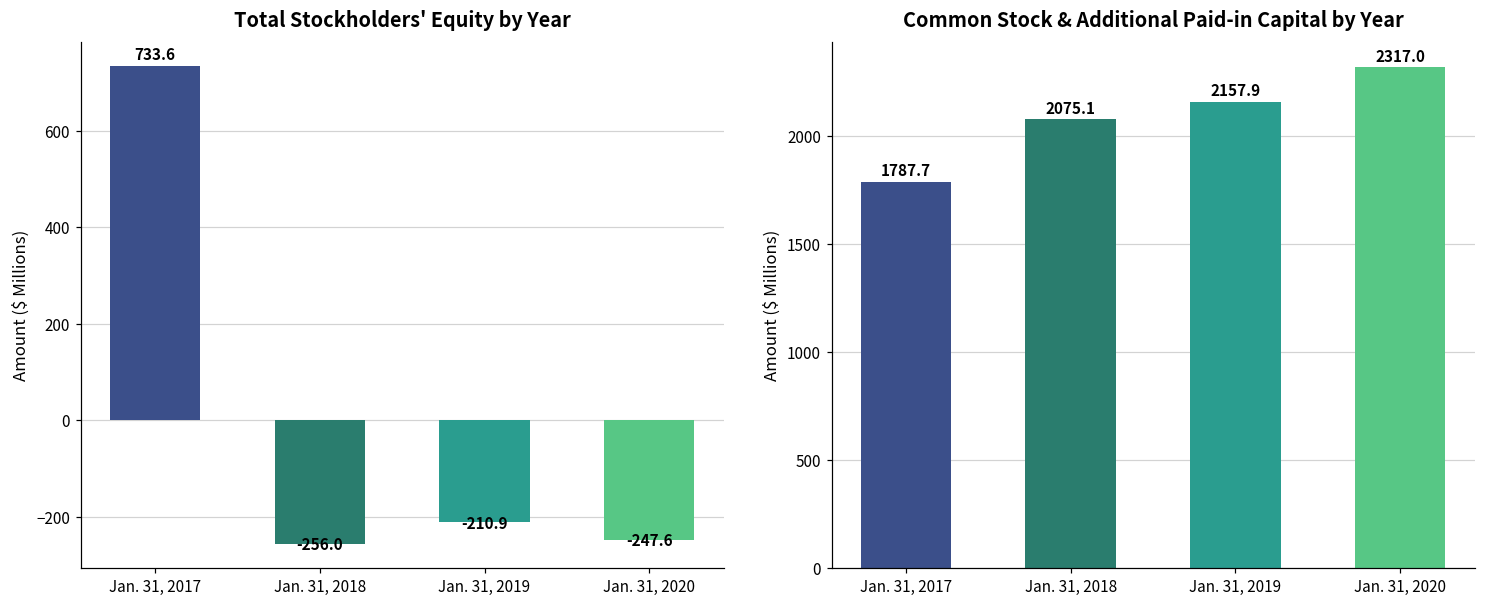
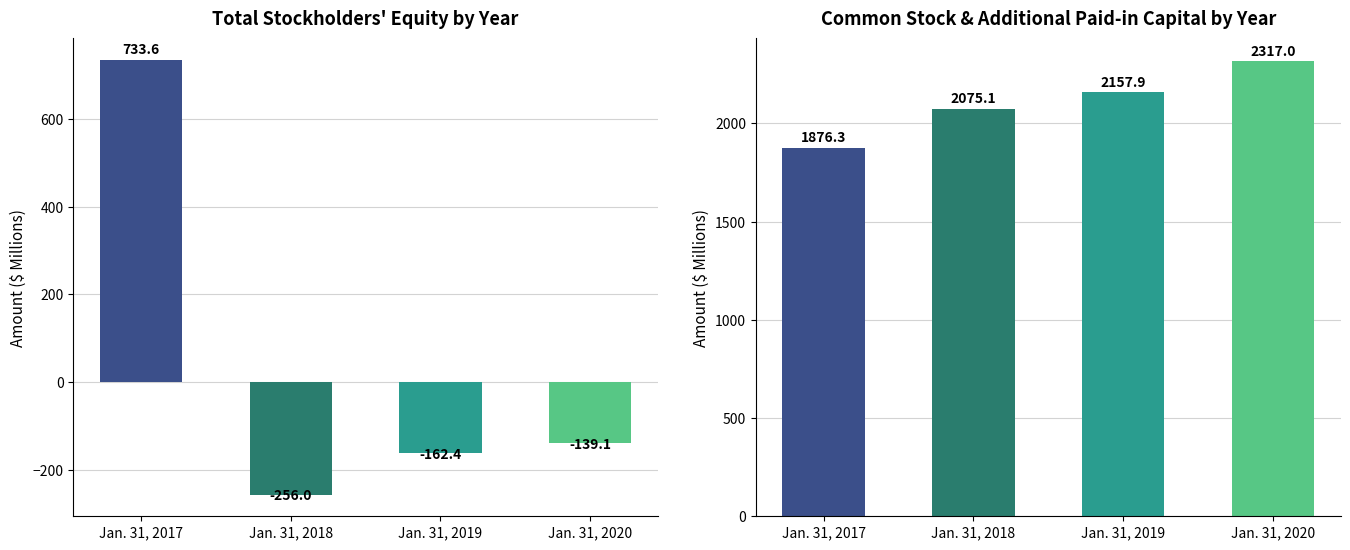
  {
    "Total Stockholders' Equity by Year": {
      "Jan. 31, 2017": 733.6,
      "Jan. 31, 2018": -256.0,
-     "Jan. 31, 2019": -210.9,
-     "Jan. 31, 2020": -247.6
+     "Jan. 31, 2019": -162.4,
+     "Jan. 31, 2020": -139.1
    },
    "Common Stock & Additional Paid-in Capital by Year": {
-     "Jan. 31, 2017": 1787.7,
+     "Jan. 31, 2017": 1876.3,
      "Jan. 31, 2018": 2075.1,
      "Jan. 31, 2019": 2157.9,
      "Jan. 31, 2020": 2317.0
    }
  }
